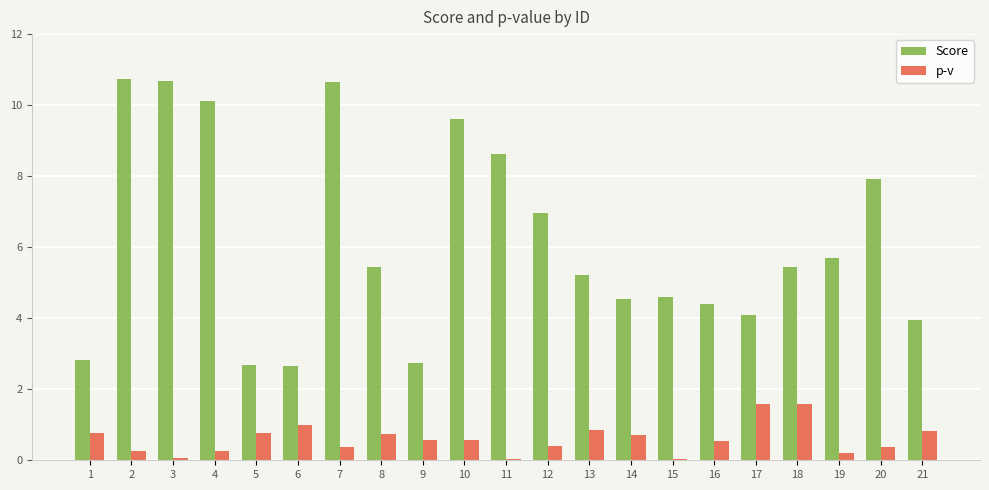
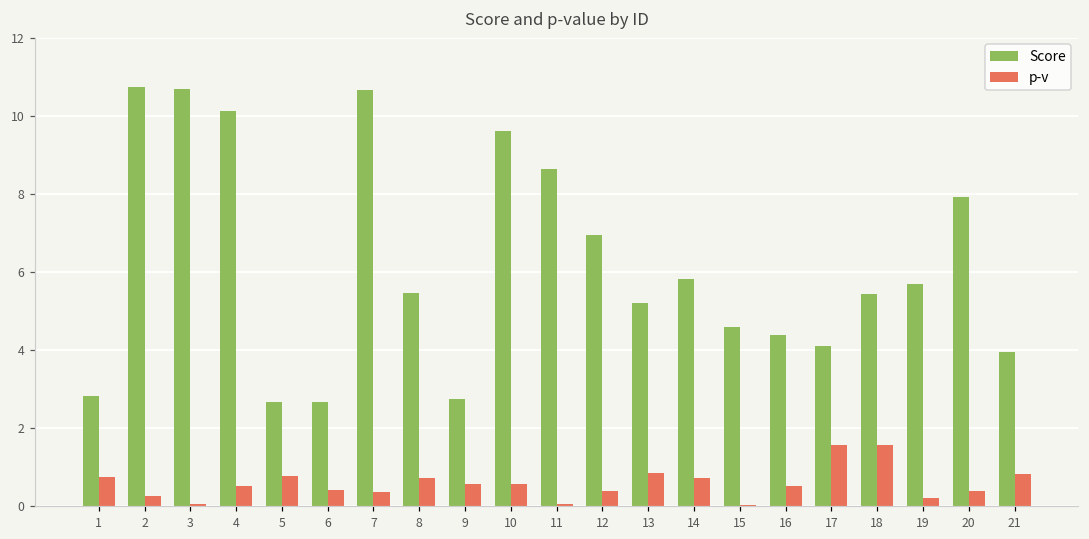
  {
    "Score": {
      "1": 2.8,
      "2": 10.7,
      "3": 10.7,
      "4": 10.1,
      "5": 2.7,
      "6": 2.7,
      "7": 10.6,
      "8": 5.5,
      "9": 2.7,
      "10": 9.6,
      "11": 8.6,
      "12": 7.0,
      "13": 5.2,
-     "14": 4.5,
+     "14": 5.8,
      "15": 4.6,
      "16": 4.4,
      "17": 4.1,
      "18": 5.4,
      "19": 5.7,
      "20": 7.9,
      "21": 4.0
    },
    "p-v": {
      "1": 0.8,
      "2": 0.3,
-     "4": 0.3,
+     "4": 0.5,
      "5": 0.8,
-     "6": 1.0,
+     "6": 0.4,
      "7": 0.4,
      "8": 0.7,
      "9": 0.6,
      "10": 0.6,
      "12": 0.4,
      "13": 0.9,
      "14": 0.7,
      "16": 0.5,
      "17": 1.6,
      "18": 1.6,
      "19": 0.2,
      "20": 0.4,
      "21": 0.8
    }
  }
